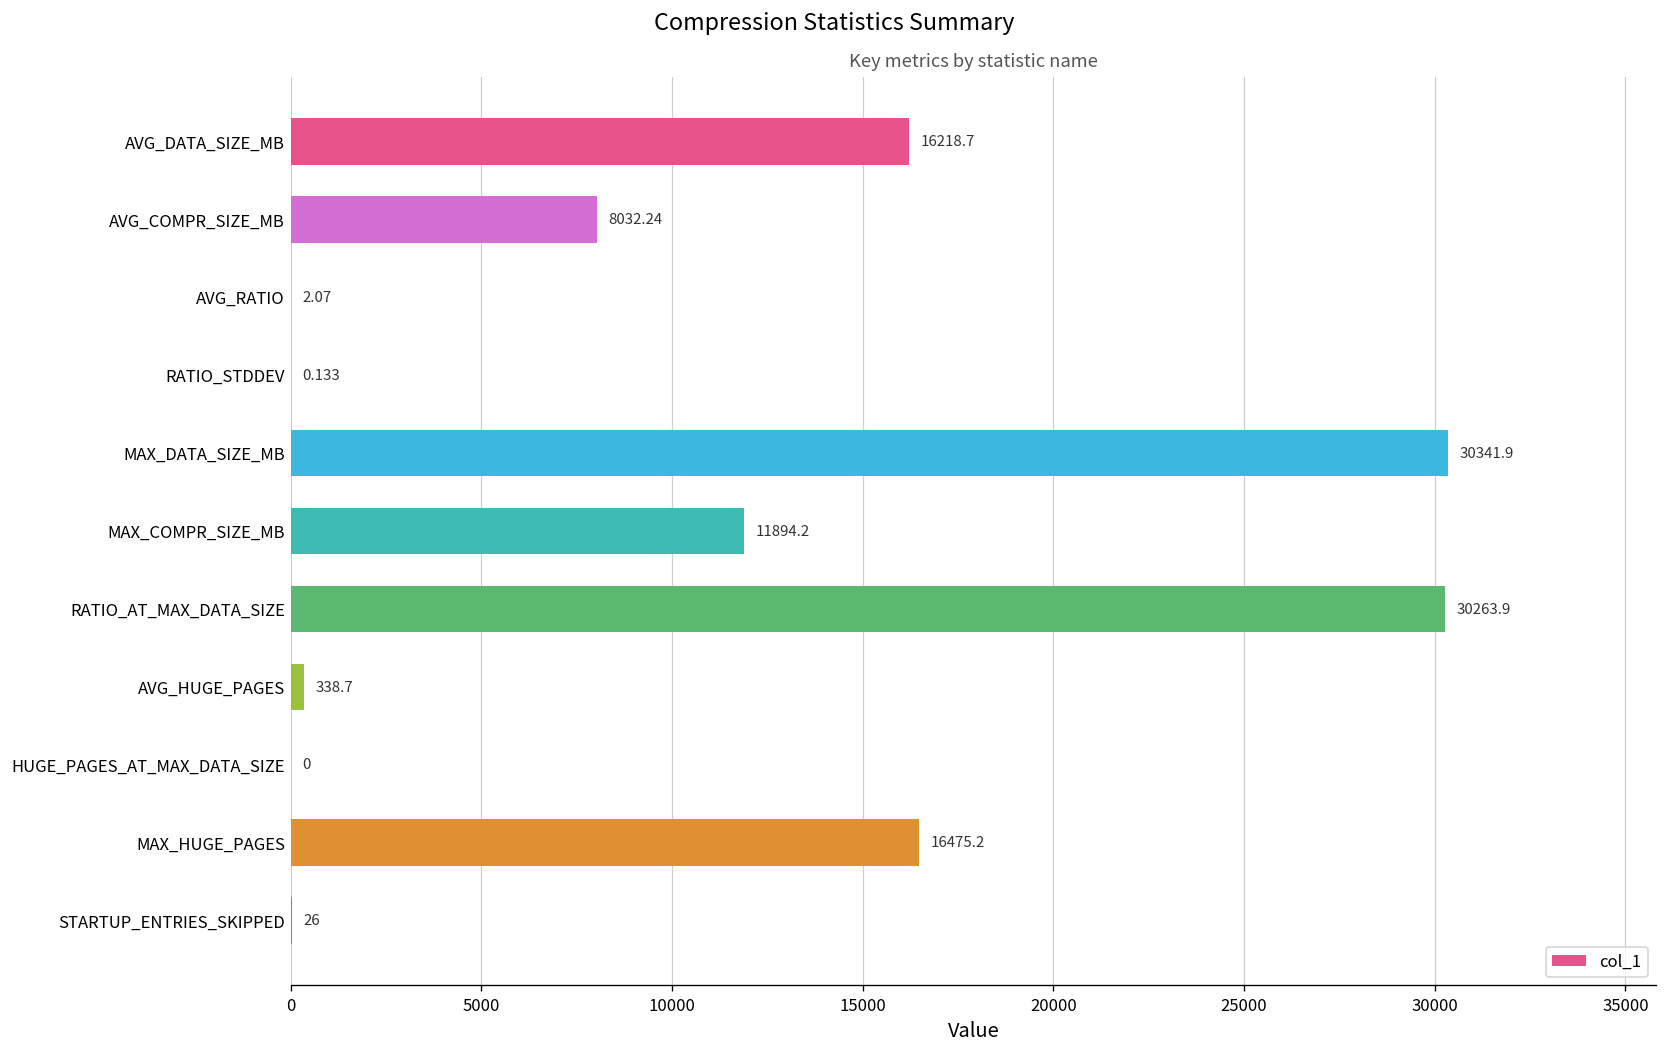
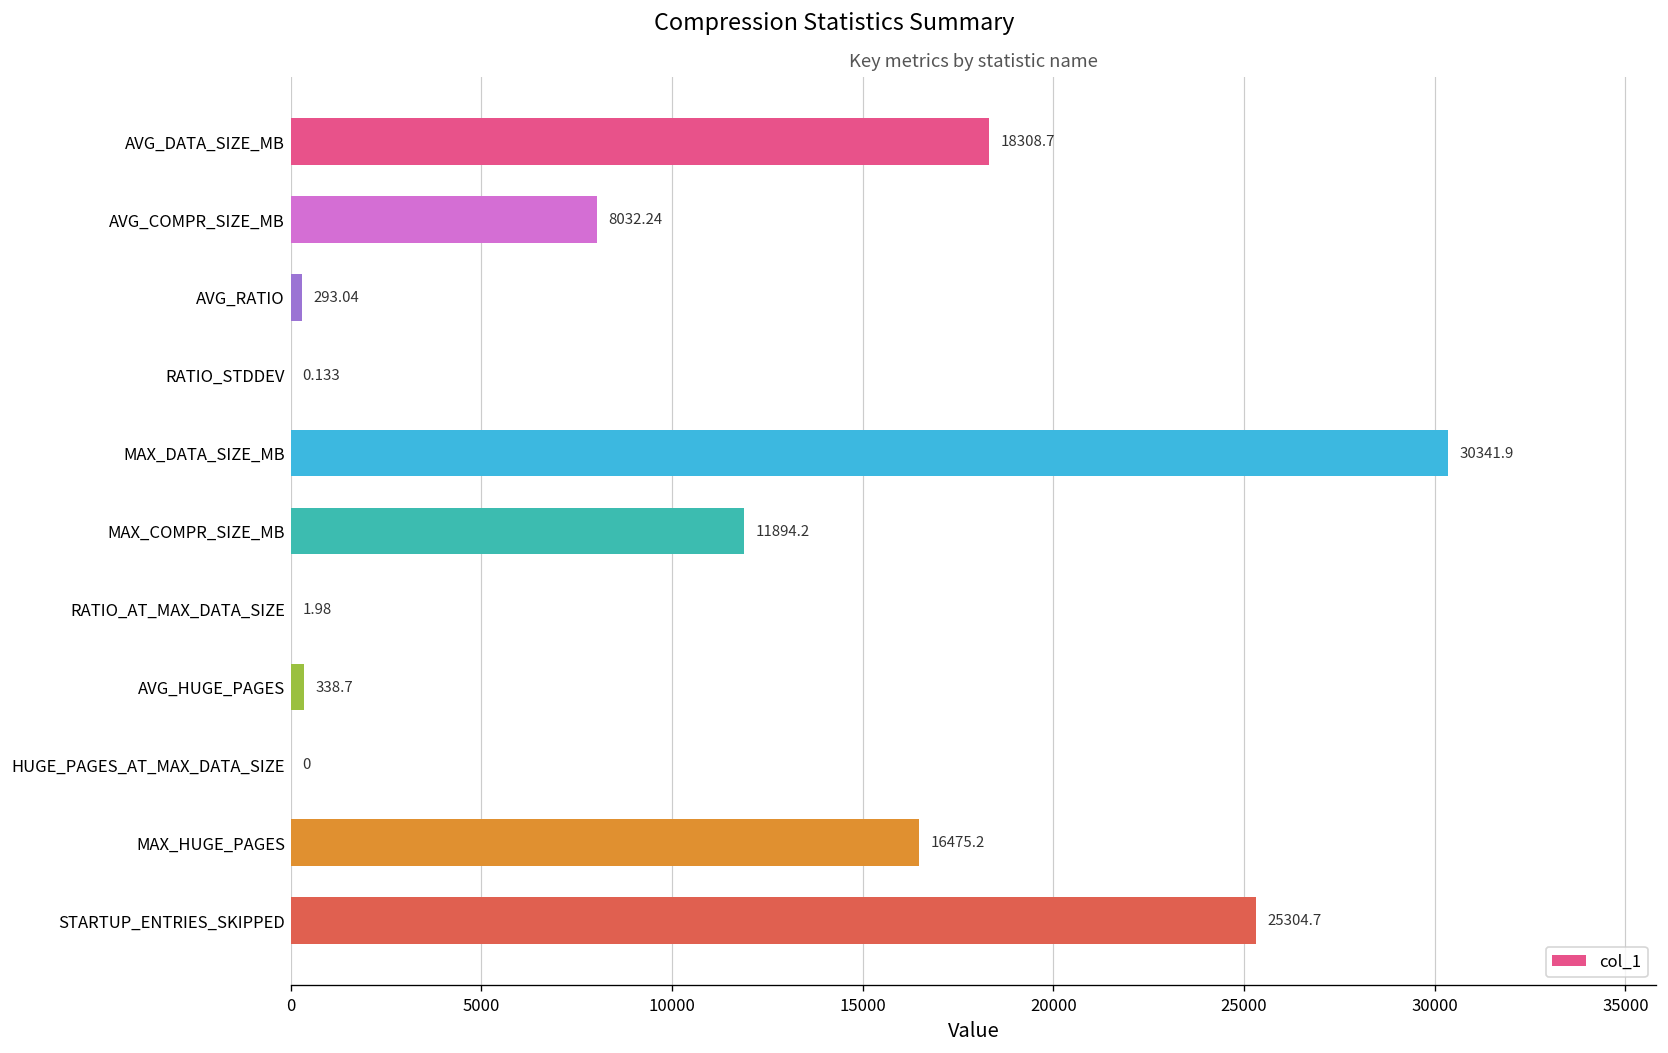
  {
-   "AVG_DATA_SIZE_MB": 16218.7,
+   "AVG_DATA_SIZE_MB": 18308.7,
    "AVG_COMPR_SIZE_MB": 8032.24,
-   "AVG_RATIO": 2.07,
+   "AVG_RATIO": 293.04,
    "RATIO_STDDEV": 0.133,
    "MAX_DATA_SIZE_MB": 30341.9,
    "MAX_COMPR_SIZE_MB": 11894.2,
-   "RATIO_AT_MAX_DATA_SIZE": 30263.9,
+   "RATIO_AT_MAX_DATA_SIZE": 1.98,
    "AVG_HUGE_PAGES": 338.7,
    "HUGE_PAGES_AT_MAX_DATA_SIZE": 0,
    "MAX_HUGE_PAGES": 16475.2,
-   "STARTUP_ENTRIES_SKIPPED": 26
+   "STARTUP_ENTRIES_SKIPPED": 25304.7
  }
